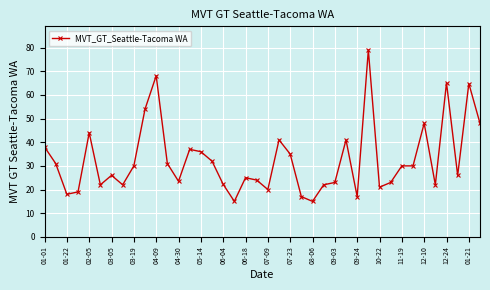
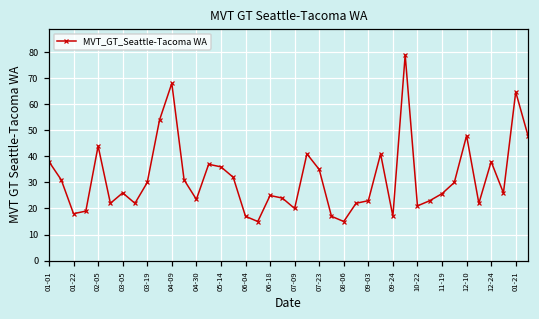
  {
    "01-01": 38,
    "01-22": 18,
    "02-05": 44,
    "03-05": 26,
    "03-19": 30,
    "04-09": 68,
    "04-30": 24,
    "05-14": 36,
-   "06-04": 22,
+   "06-04": 17,
    "06-18": 25,
    "07-09": 20,
    "07-23": 35,
    "08-06": 15,
    "09-03": 23,
    "09-24": 17,
    "10-22": 21,
-   "11-19": 30,
+   "11-19": 26,
    "12-10": 48,
-   "12-24": 65,
+   "12-24": 38,
    "01-21": 65
  }
